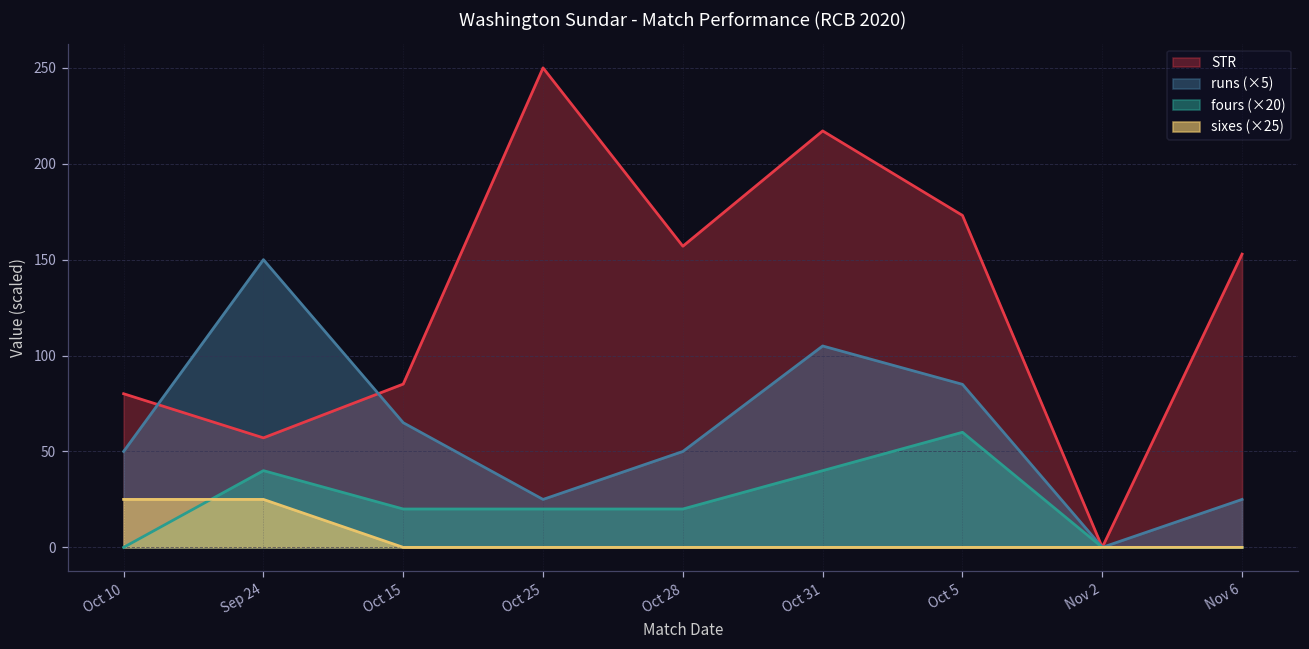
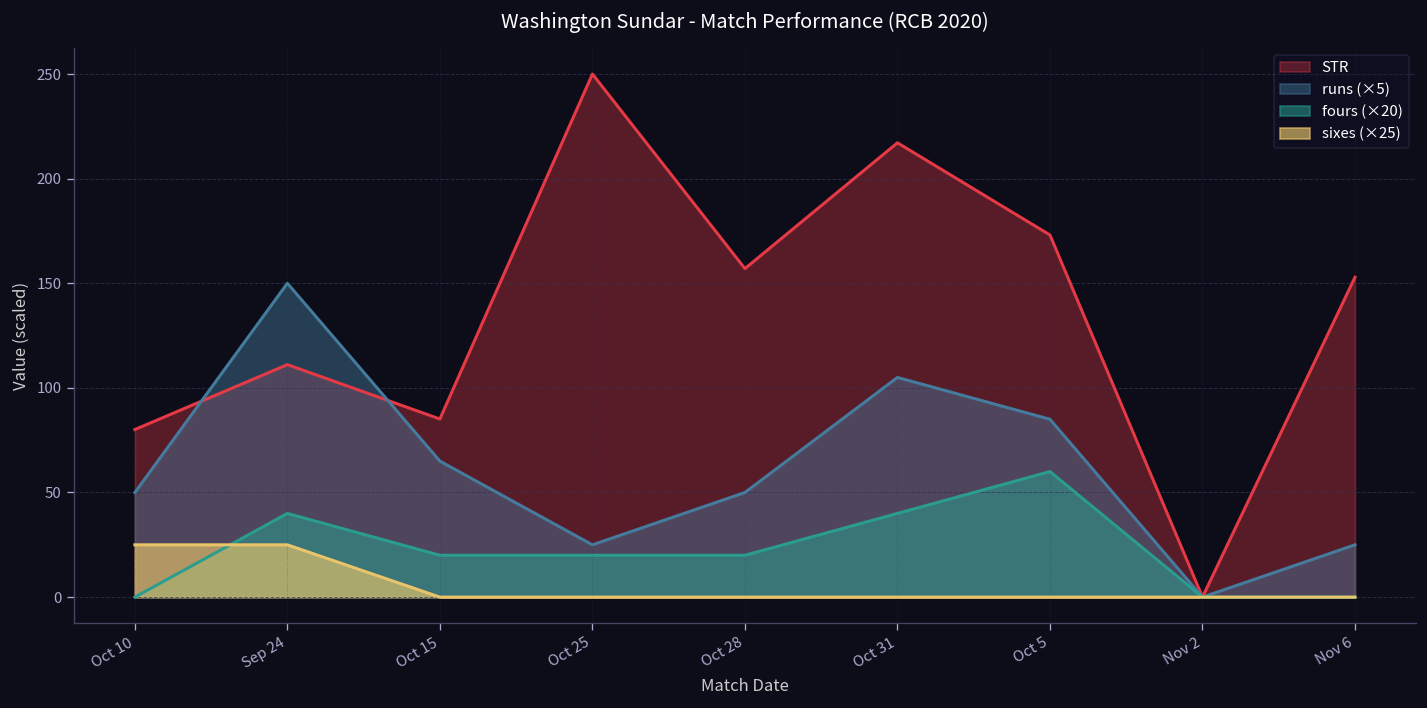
  {
    "STR": {
      "Oct 10": 80,
-     "Sep 24": 57,
+     "Sep 24": 111,
      "Oct 15": 85,
      "Oct 25": 250,
      "Oct 28": 157,
      "Oct 31": 217,
      "Oct 5": 173,
      "Nov 6": 153
    },
    "sixes (×25)": {
      "Oct 10": 25,
      "Sep 24": 25,
      "Oct 15": 0,
      "Oct 25": 0,
      "Oct 28": 0,
      "Oct 31": 0,
      "Oct 5": 0
    }
  }
